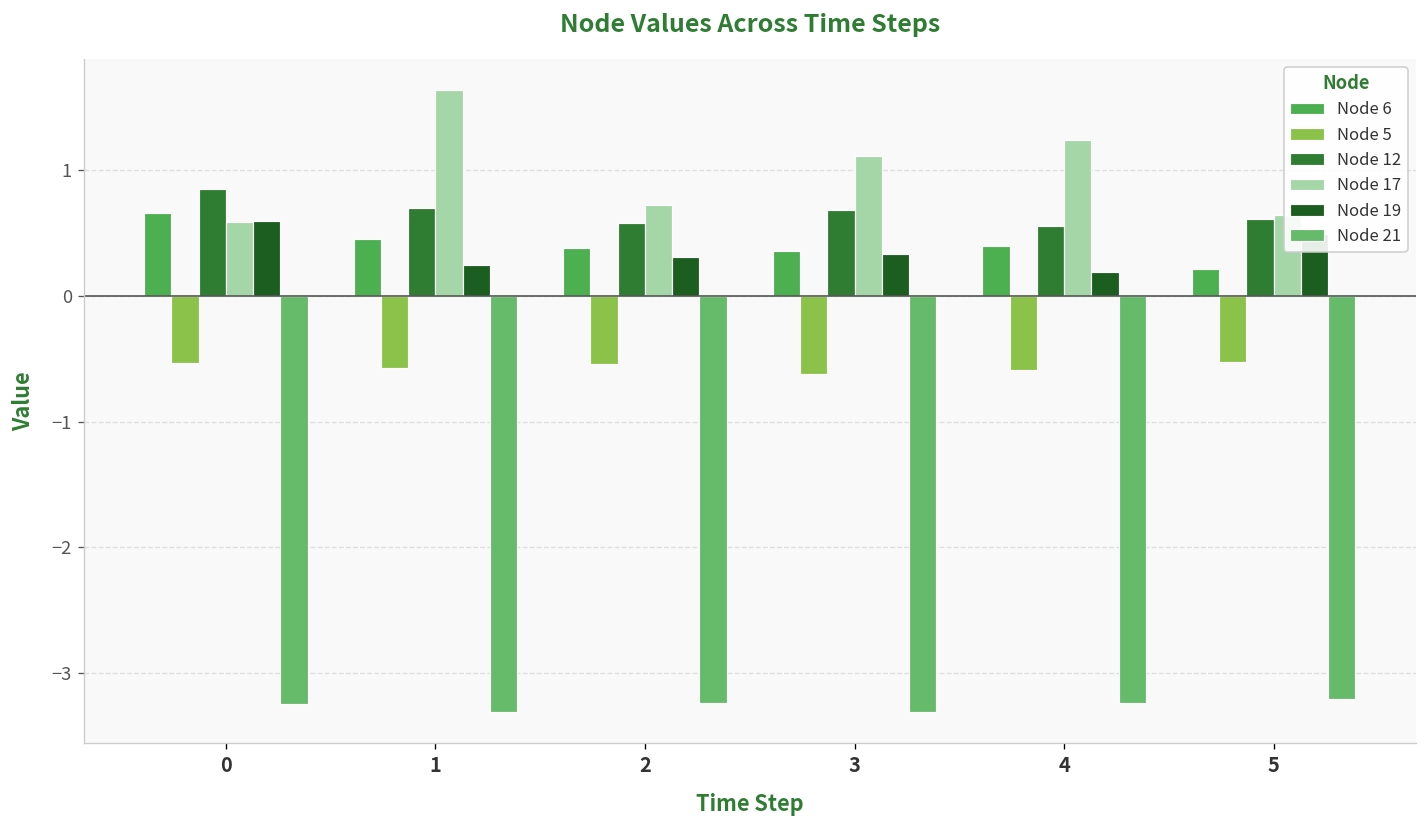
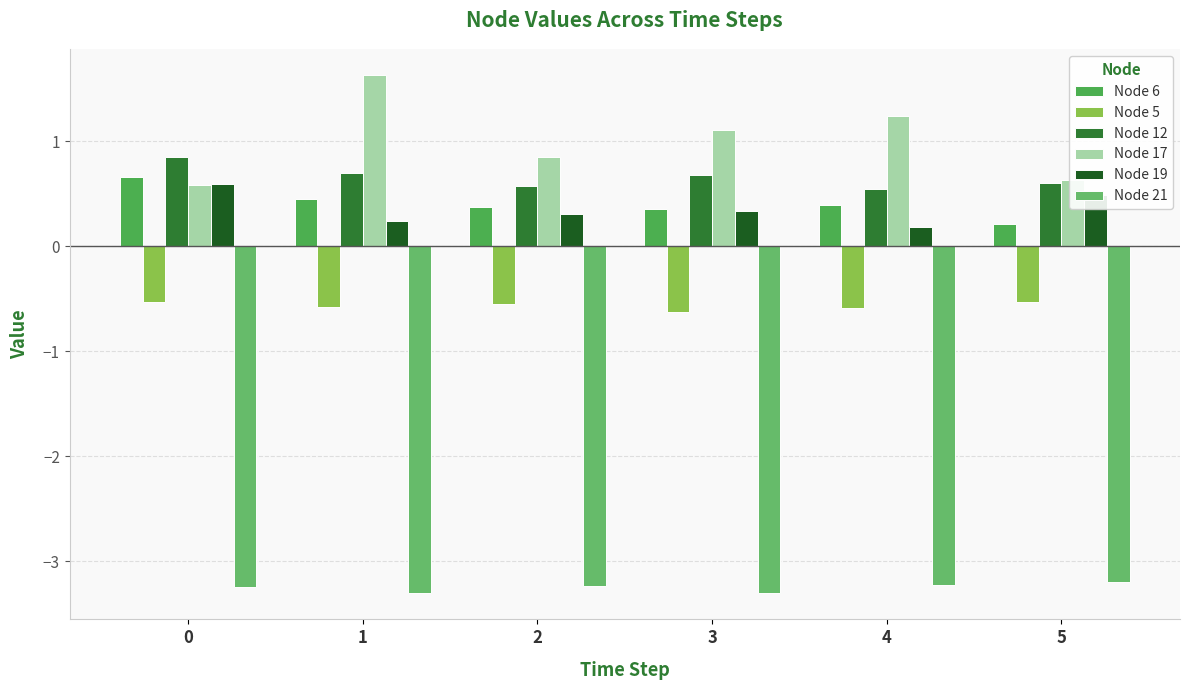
  {
    "Node 17": {
      "0": 0.58,
      "1": 1.63,
-     "2": 0.72,
+     "2": 0.86,
      "3": 1.11,
      "4": 1.24
    }
  }
